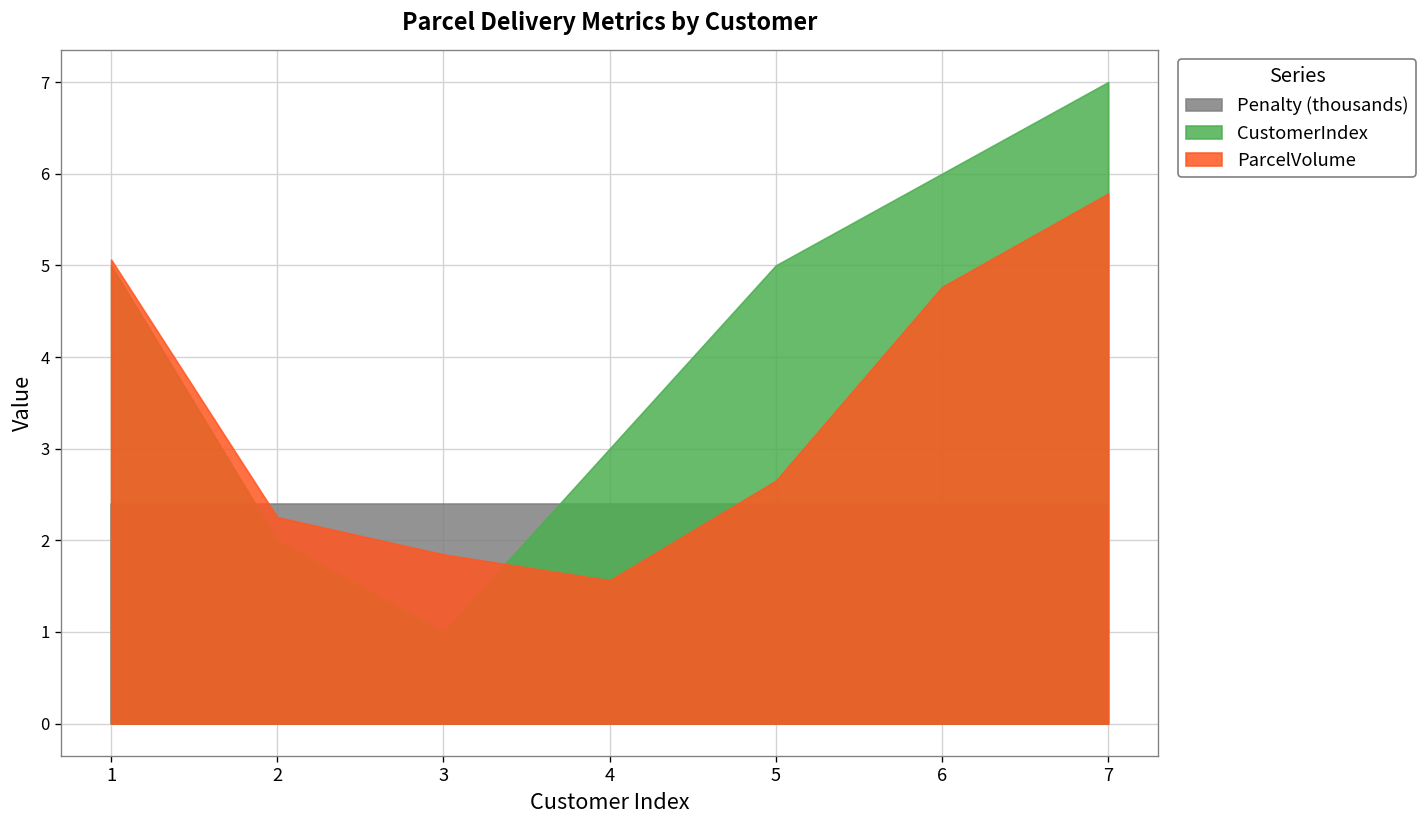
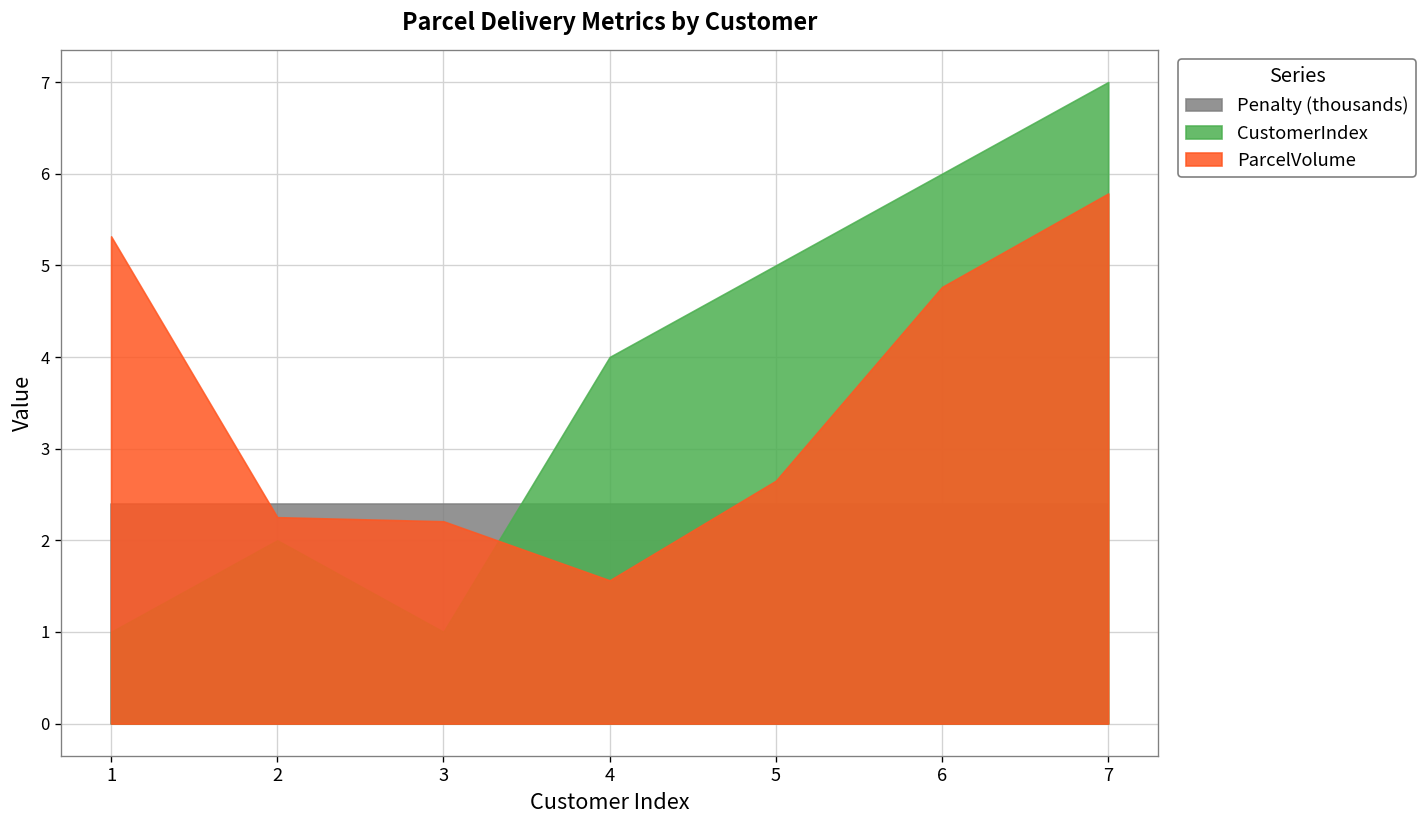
  {
    "Penalty (thousands)": {
      "1": 2.4,
      "2": 2.4,
      "3": 2.4,
      "4": 2.4,
      "5": 2.4,
      "6": 2.4,
      "7": 2.4
    },
    "CustomerIndex": {
-     "1": 5,
+     "1": 1,
      "2": 2,
      "3": 1,
-     "4": 3,
+     "4": 4,
      "5": 5,
      "6": 6,
      "7": 7
    },
    "ParcelVolume": {
-     "1": 5.1,
+     "1": 5.3,
      "2": 2.3,
-     "3": 1.8,
+     "3": 2.2,
      "4": 1.6,
      "5": 2.6,
      "6": 4.8,
      "7": 5.8
    }
  }
